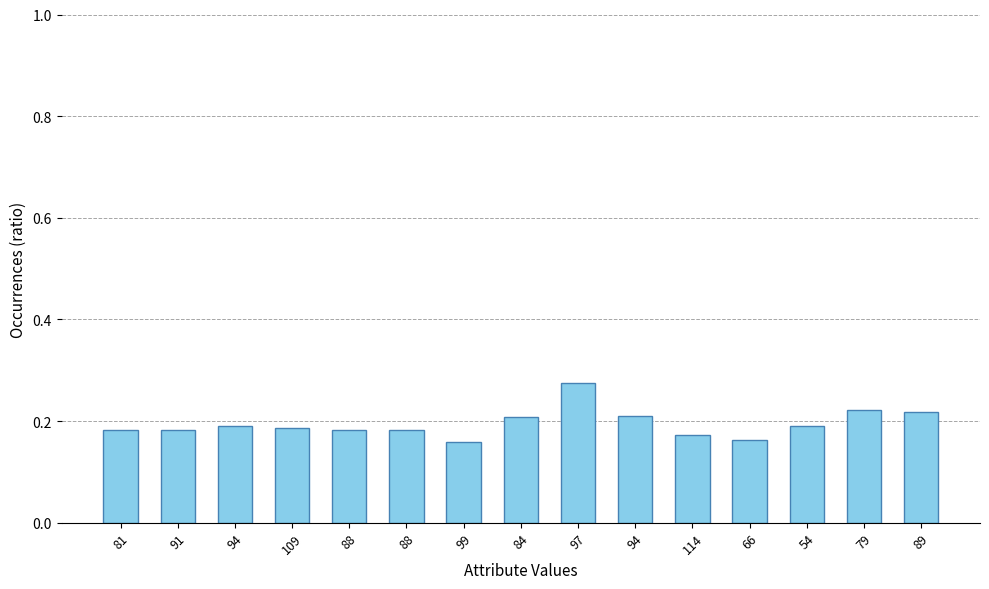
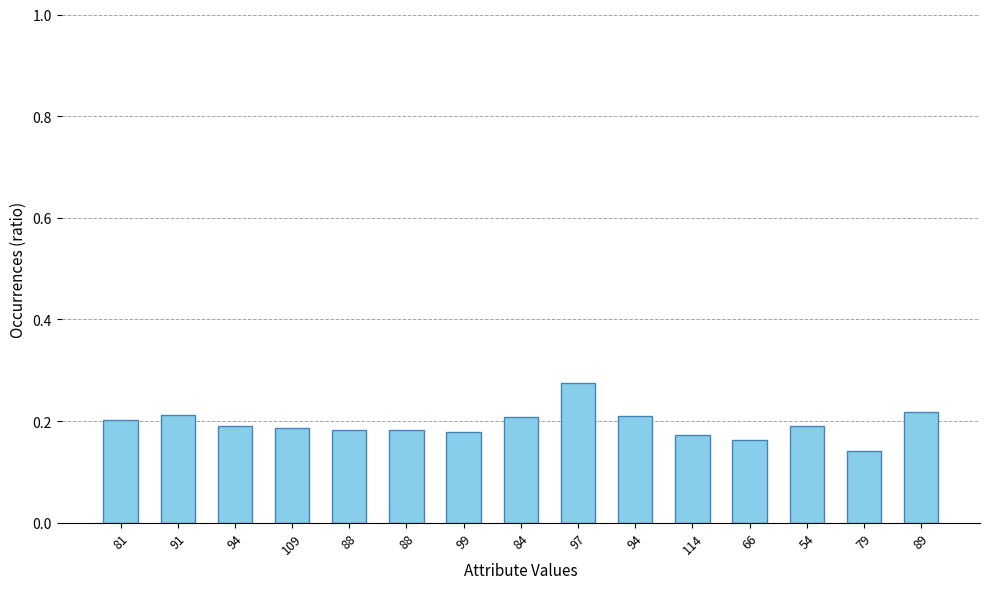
  {
-   "81": 0.18,
-   "91": 0.18,
+   "81": 0.20,
+   "91": 0.21,
    "109": 0.19,
-   "99": 0.16,
+   "99": 0.18,
    "84": 0.21,
    "97": 0.28,
    "114": 0.17,
    "66": 0.16,
    "54": 0.19,
-   "79": 0.22,
+   "79": 0.14,
    "89": 0.22
  }
